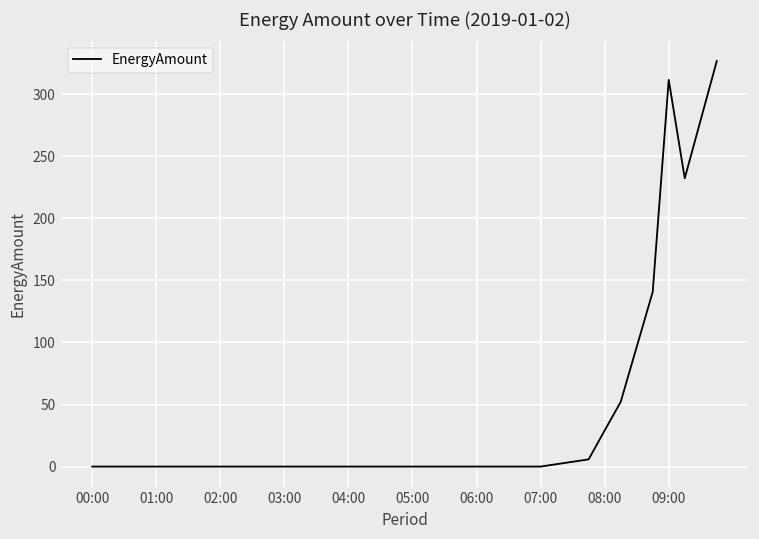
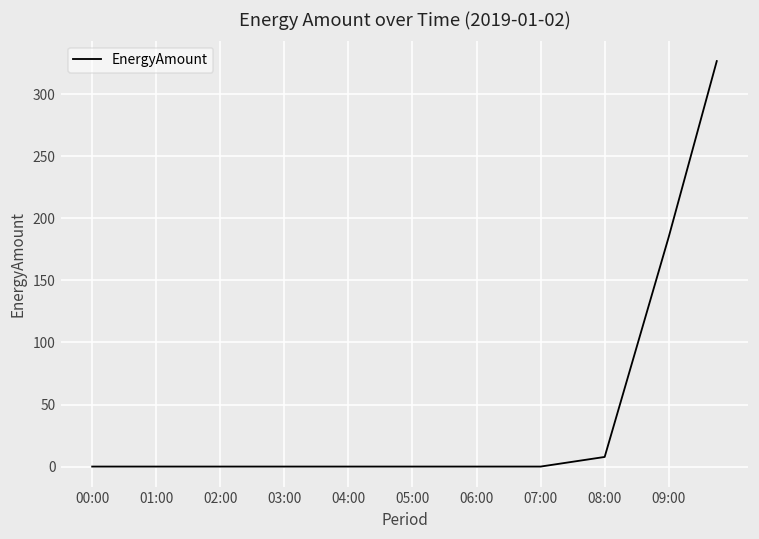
  {
    "00:00": 0,
    "01:00": 0,
    "02:00": 0,
    "03:00": 0,
    "04:00": 0,
    "05:00": 0,
    "06:00": 0,
    "07:00": 0,
-   "08:00": 29,
-   "09:00": 312
+   "08:00": 8,
+   "09:00": 185
  }
